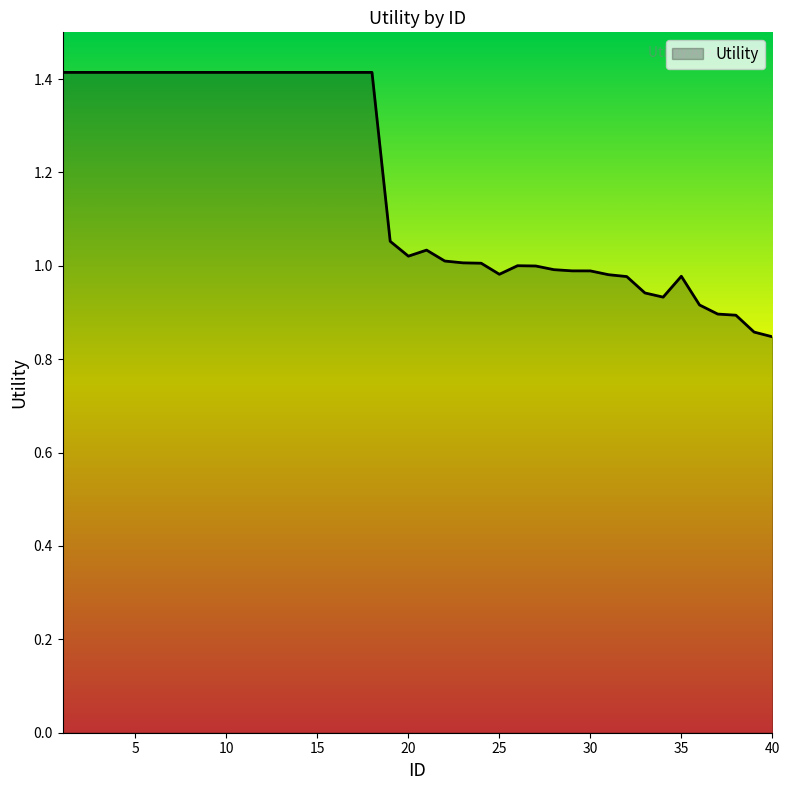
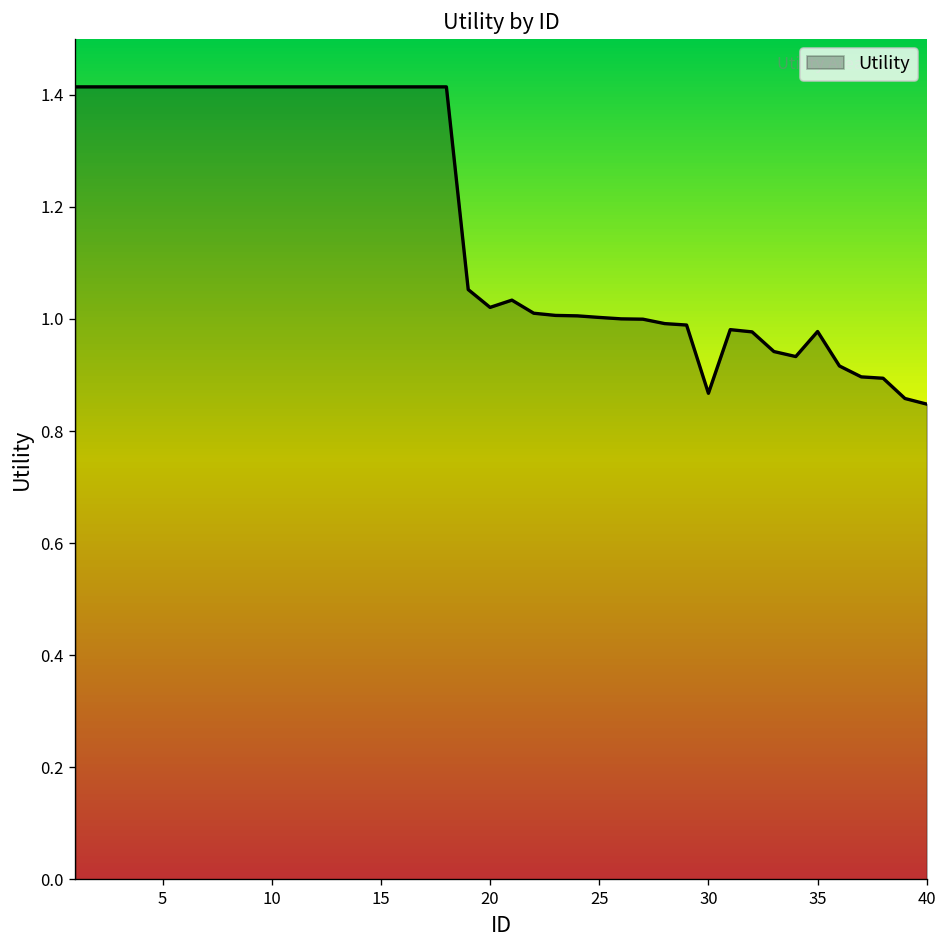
  {
    "5": 1.41,
    "10": 1.41,
    "15": 1.41,
    "20": 1.02,
-   "25": 0.98,
-   "30": 0.99,
+   "25": 1.00,
+   "30": 0.87,
    "35": 0.98,
    "40": 0.85
  }
